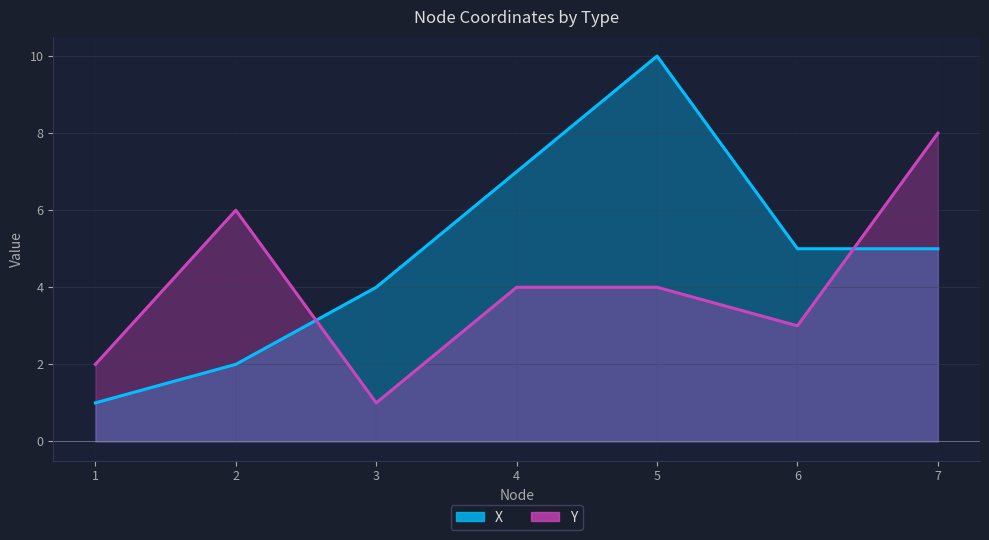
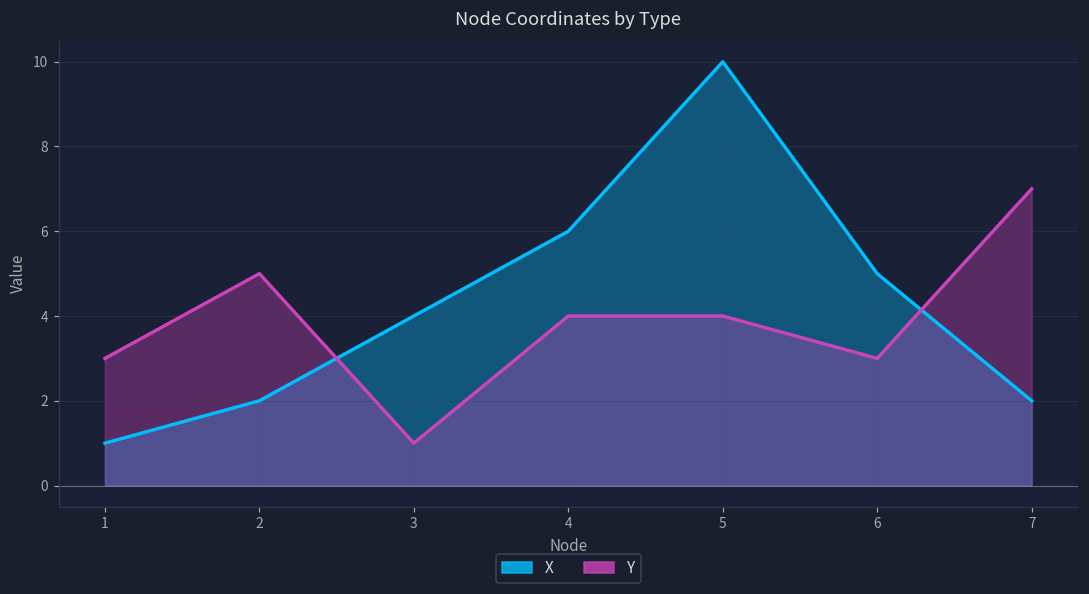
  {
    "X": {
      "1": 1,
      "2": 2,
      "3": 4,
-     "4": 7,
+     "4": 6,
      "5": 10,
      "6": 5,
-     "7": 5
+     "7": 2
    },
    "Y": {
-     "1": 2,
-     "2": 6,
+     "1": 3,
+     "2": 5,
      "3": 1,
      "4": 4,
      "5": 4,
      "6": 3,
-     "7": 8
+     "7": 7
    }
  }
